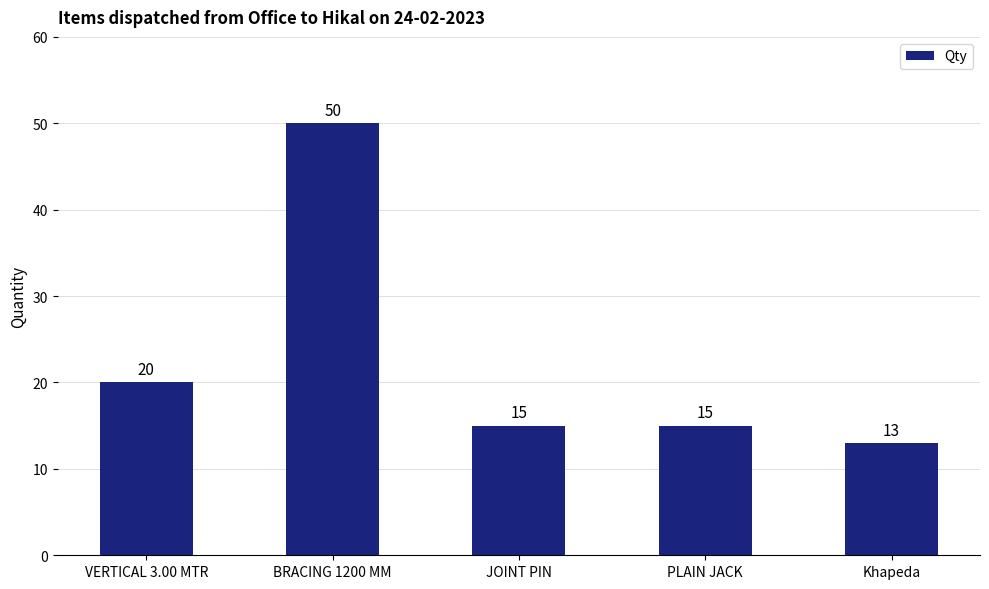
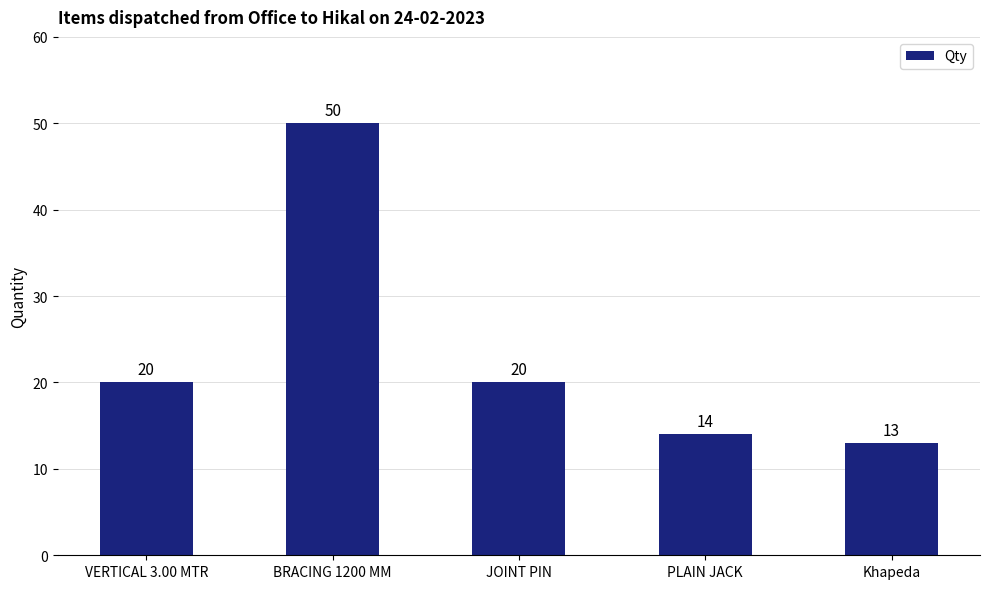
  {
    "VERTICAL 3.00 MTR": 20,
    "BRACING 1200 MM": 50,
-   "JOINT PIN": 15,
-   "PLAIN JACK": 15,
+   "JOINT PIN": 20,
+   "PLAIN JACK": 14,
    "Khapeda": 13
  }
